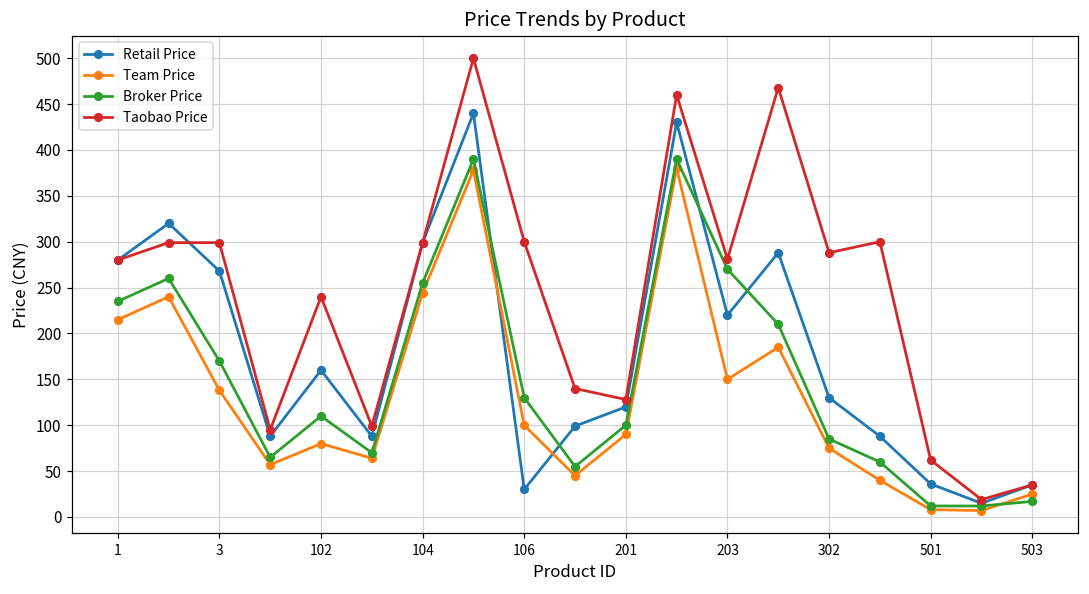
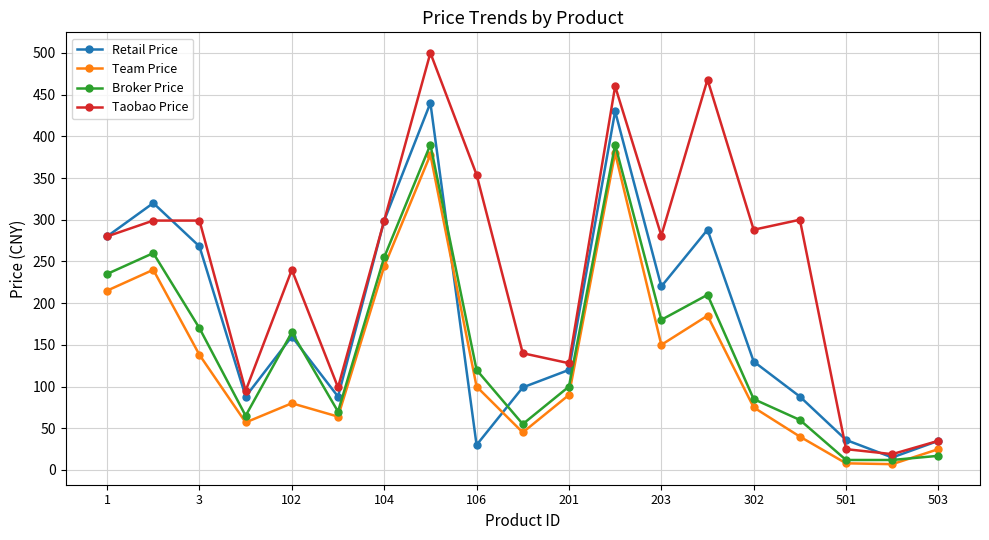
  {
    "Retail Price": {
      "102": 160,
      "106": 30,
      "201": 120,
      "203": 220,
      "302": 130,
      "501": 40
    },
    "Team Price": {
      "102": 80,
      "104": 240,
      "106": 100,
      "201": 90,
      "203": 150,
      "302": 80,
      "501": 10,
      "503": 30
    },
    "Broker Price": {
-     "102": 110,
+     "102": 170,
      "104": 260,
-     "106": 130,
+     "106": 120,
      "201": 100,
-     "203": 270,
+     "203": 180,
      "302": 90,
      "501": 10,
      "503": 20
    },
    "Taobao Price": {
      "102": 240,
-     "106": 300,
+     "106": 350,
      "201": 130,
      "203": 280,
      "302": 290,
-     "501": 60
+     "501": 30
    }
  }
